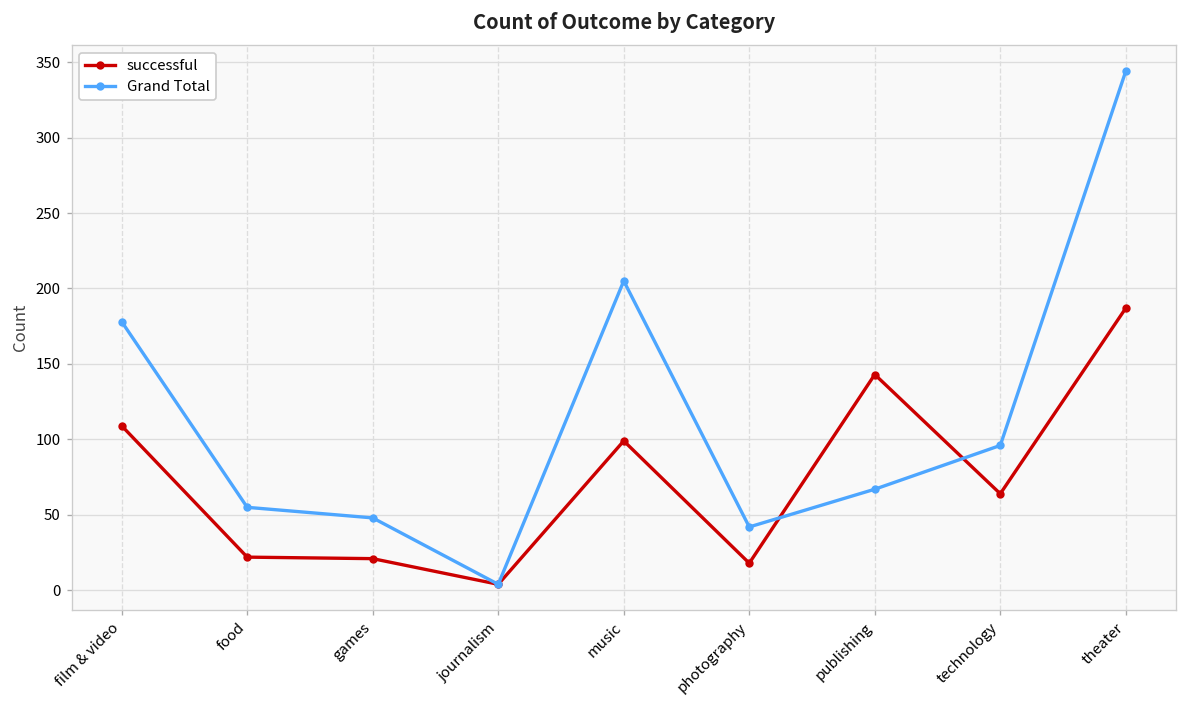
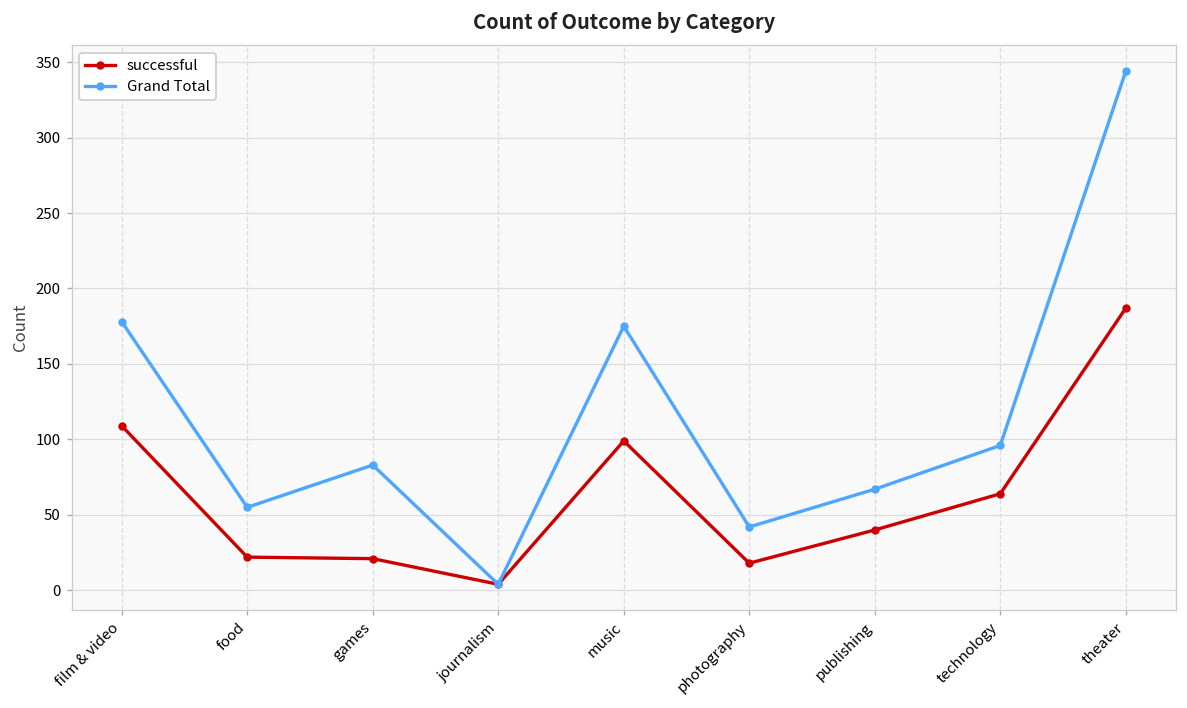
  {
    "successful": {
      "film & video": 109,
      "food": 22,
      "games": 21,
      "music": 99,
      "photography": 18,
-     "publishing": 143,
+     "publishing": 40,
      "technology": 64,
      "theater": 187
    },
    "Grand Total": {
      "film & video": 178,
      "food": 55,
-     "games": 48,
-     "music": 205,
+     "games": 83,
+     "music": 175,
      "photography": 42,
      "publishing": 67,
      "technology": 96,
      "theater": 344
    }
  }
